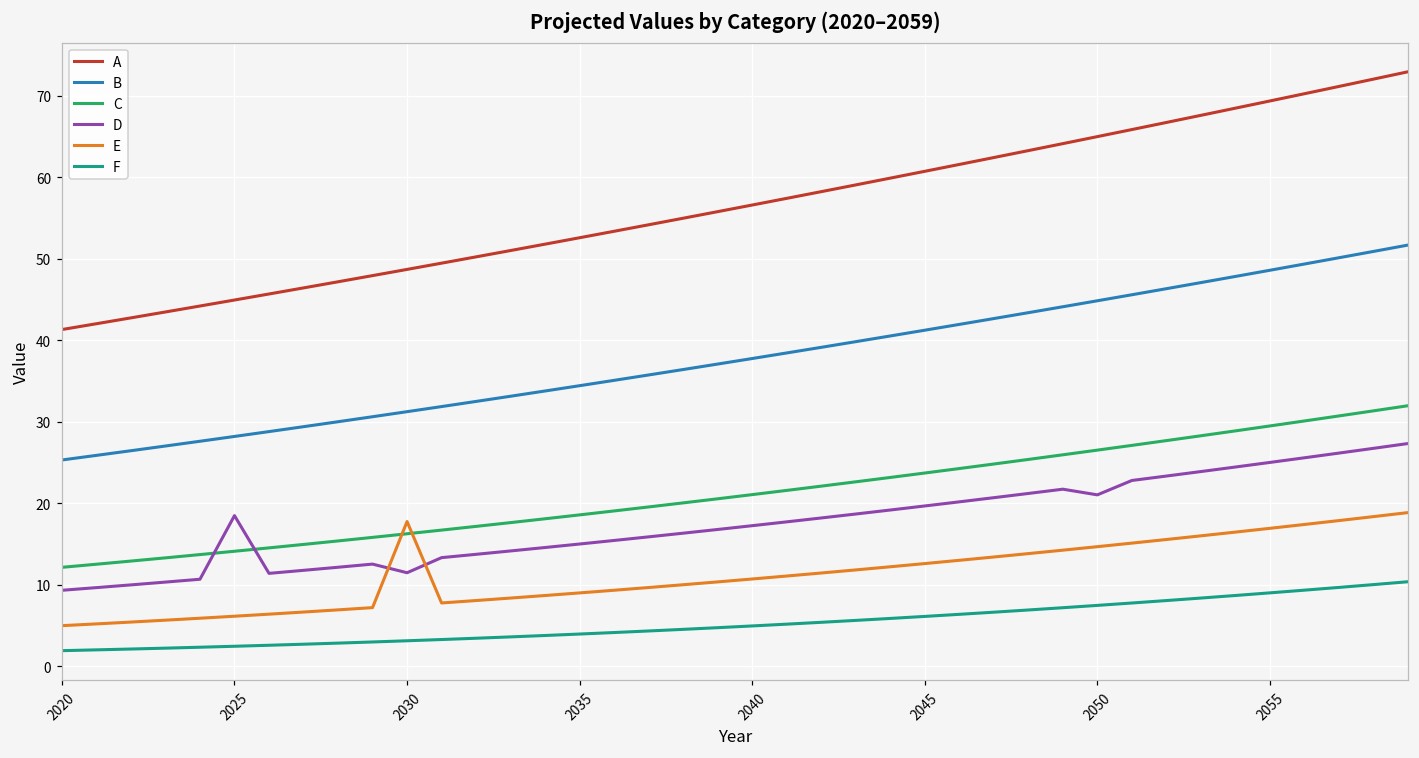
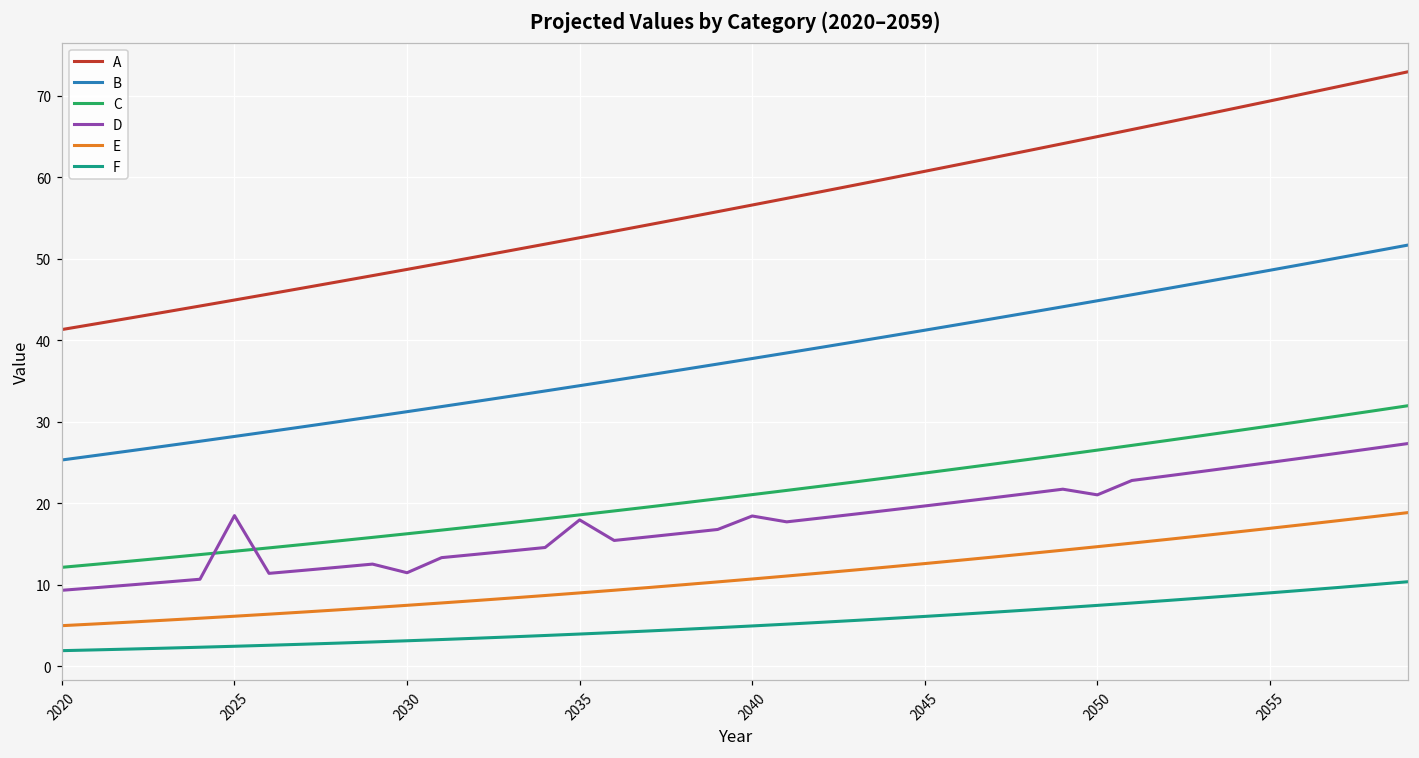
  {
    "A": {
      "2020": 41,
      "2025": 45,
      "2030": 49,
      "2035": 53,
      "2040": 57,
      "2045": 61,
      "2050": 65,
      "2055": 69
    },
    "B": {
      "2020": 25,
      "2025": 28,
      "2030": 31,
      "2035": 34,
      "2040": 38,
      "2045": 41,
      "2050": 45,
      "2055": 49
    },
    "D": {
      "2020": 9,
      "2025": 18,
      "2030": 11,
-     "2035": 15,
-     "2040": 17,
+     "2035": 18,
+     "2040": 18,
      "2045": 20,
      "2050": 21,
      "2055": 25
    },
    "E": {
      "2020": 5,
      "2025": 6,
-     "2030": 18,
+     "2030": 7,
      "2035": 9,
      "2040": 11,
      "2045": 13,
      "2050": 15,
      "2055": 17
    }
  }
